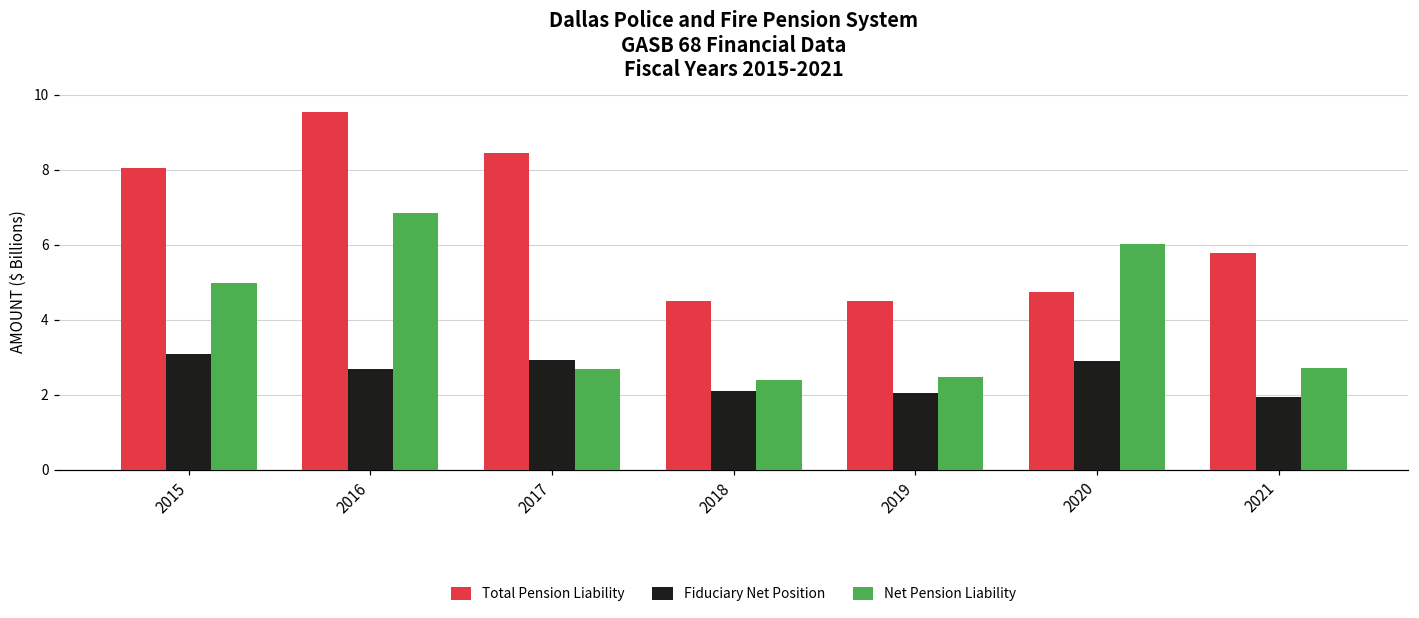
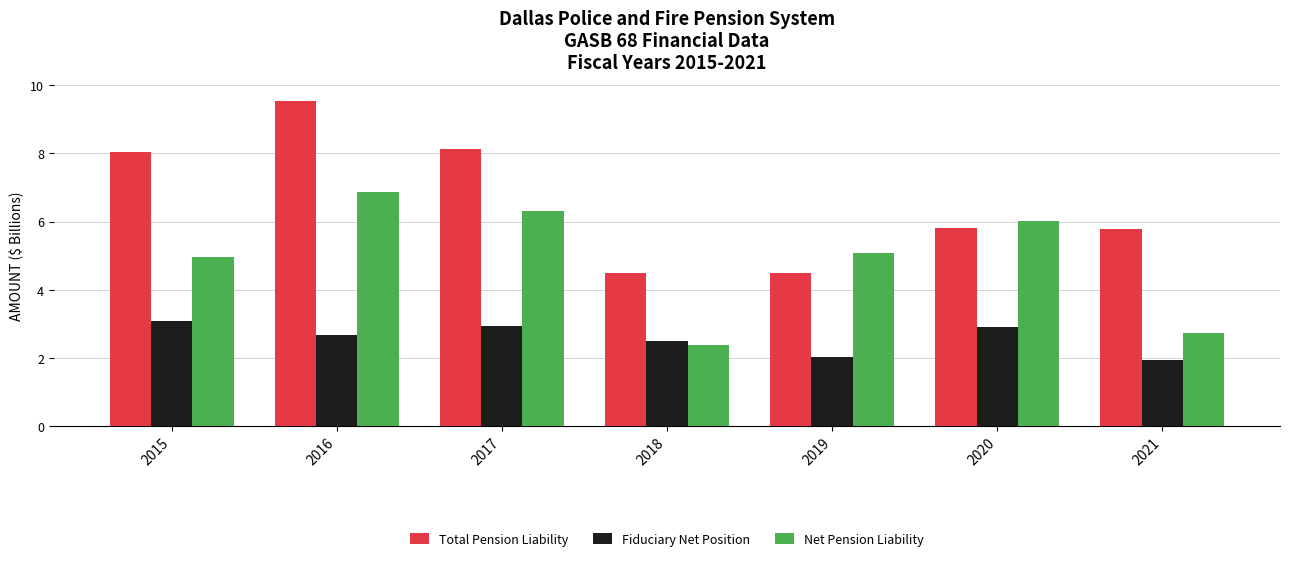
  {
    "Total Pension Liability": {
      "2015": 8.0,
      "2016": 9.5,
-     "2017": 8.5,
+     "2017": 8.1,
      "2018": 4.5,
      "2019": 4.5,
-     "2020": 4.7,
+     "2020": 5.8,
      "2021": 5.8
    },
    "Fiduciary Net Position": {
      "2015": 3.1,
      "2016": 2.7,
      "2017": 2.9,
-     "2018": 2.1,
+     "2018": 2.5,
      "2019": 2.0,
      "2020": 2.9,
      "2021": 1.9
    },
    "Net Pension Liability": {
      "2015": 5.0,
      "2016": 6.9,
-     "2017": 2.7,
+     "2017": 6.3,
      "2018": 2.4,
-     "2019": 2.5,
+     "2019": 5.1,
      "2020": 6.0,
      "2021": 2.7
    }
  }
